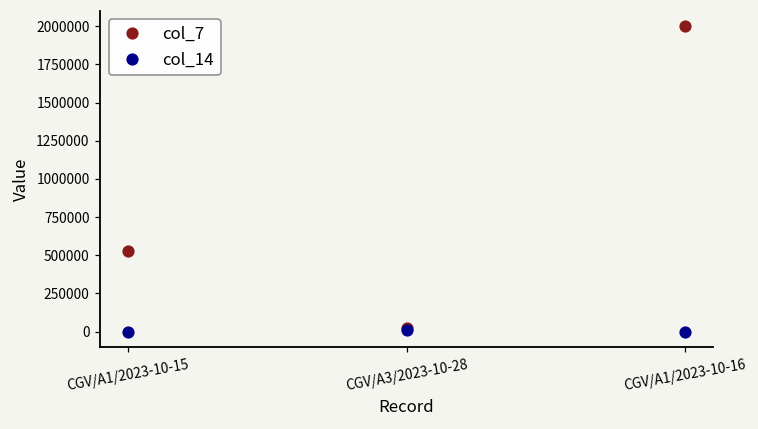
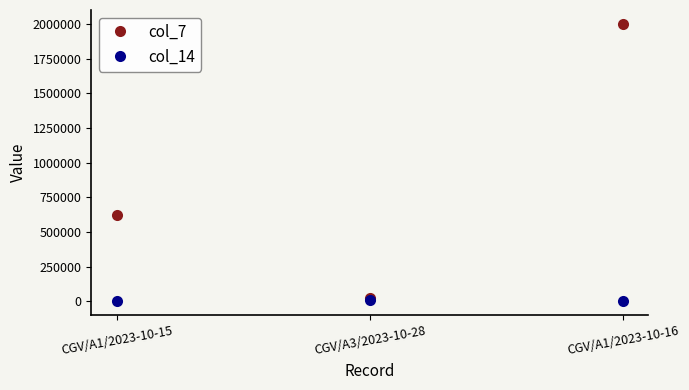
  {
    "col_7": {
-     "CGV/A1/2023-10-15": 530000,
+     "CGV/A1/2023-10-15": 620000,
      "CGV/A1/2023-10-16": 2000000
    },
    "col_14": {
      "CGV/A1/2023-10-15": 0,
      "CGV/A1/2023-10-16": 0
    }
  }
